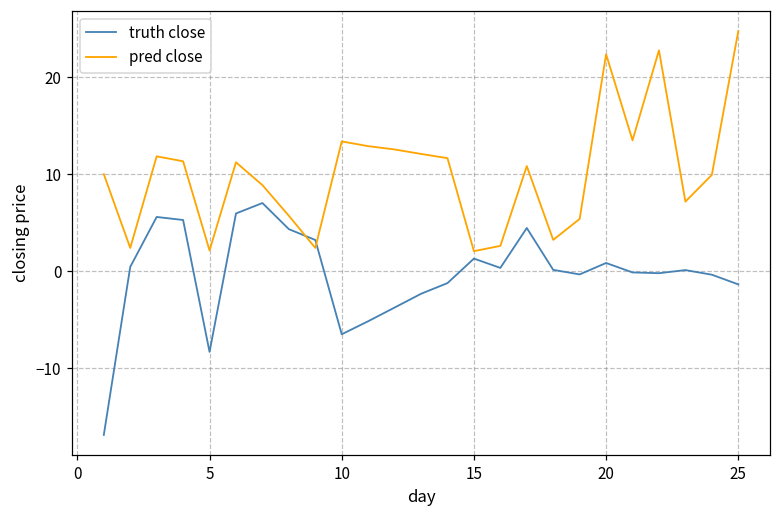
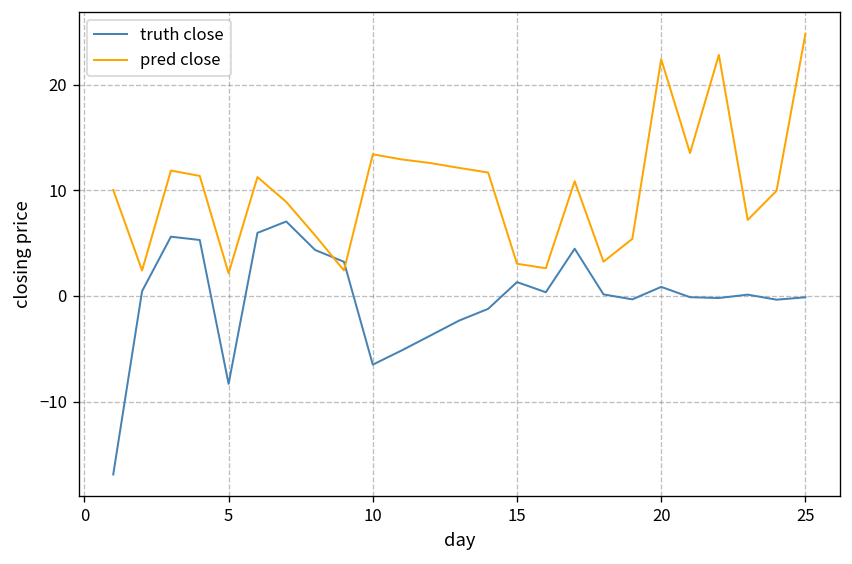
  {
    "truth close": {
      "5": -8,
      "10": -7,
      "15": 1,
      "20": 1,
-     "25": -1
+     "25": 0
    },
    "pred close": {
      "5": 2,
      "10": 13,
-     "15": 2,
+     "15": 3,
      "20": 22,
      "25": 25
    }
  }
